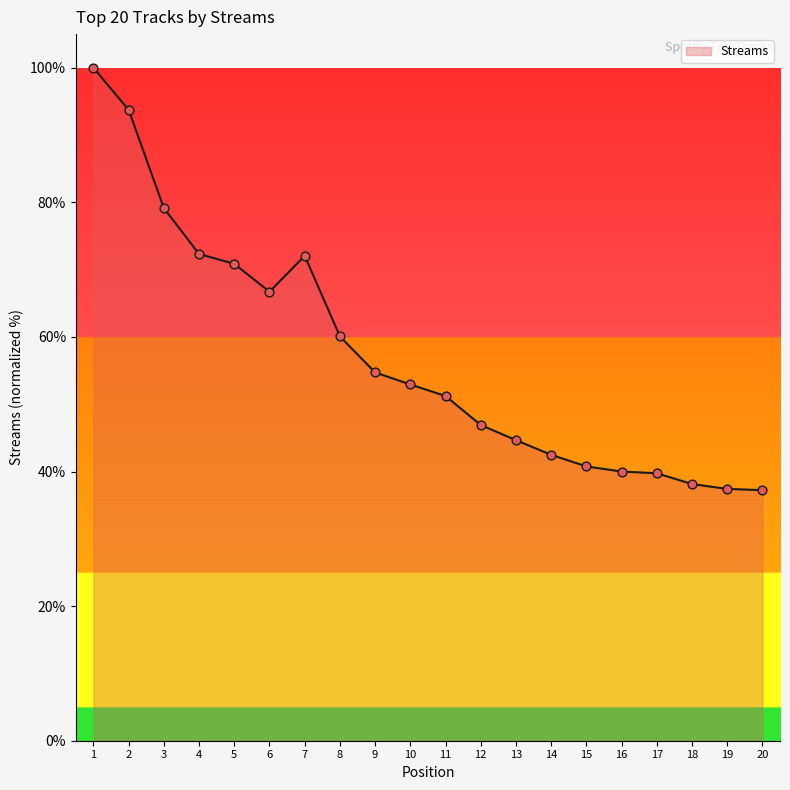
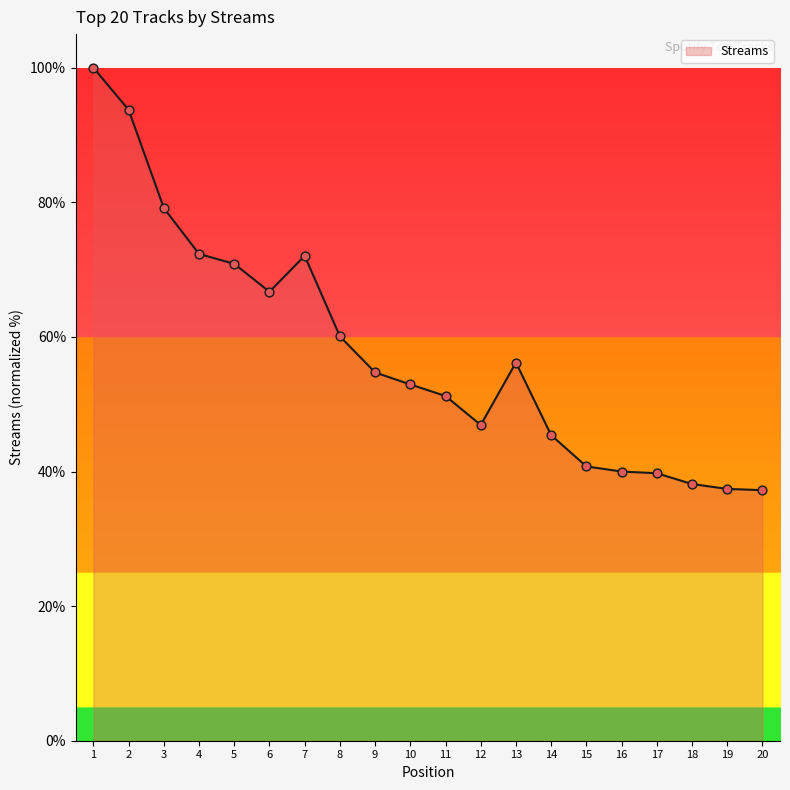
  {
    "1": "100%",
    "2": "94%",
    "3": "79%",
    "4": "72%",
    "5": "71%",
    "6": "67%",
    "7": "72%",
    "8": "60%",
    "9": "55%",
    "10": "53%",
    "11": "51%",
    "12": "47%",
-   "13": "45%",
-   "14": "42%",
+   "13": "56%",
+   "14": "45%",
    "15": "41%",
    "16": "40%",
    "17": "40%",
    "18": "38%",
    "19": "37%",
    "20": "37%"
  }
